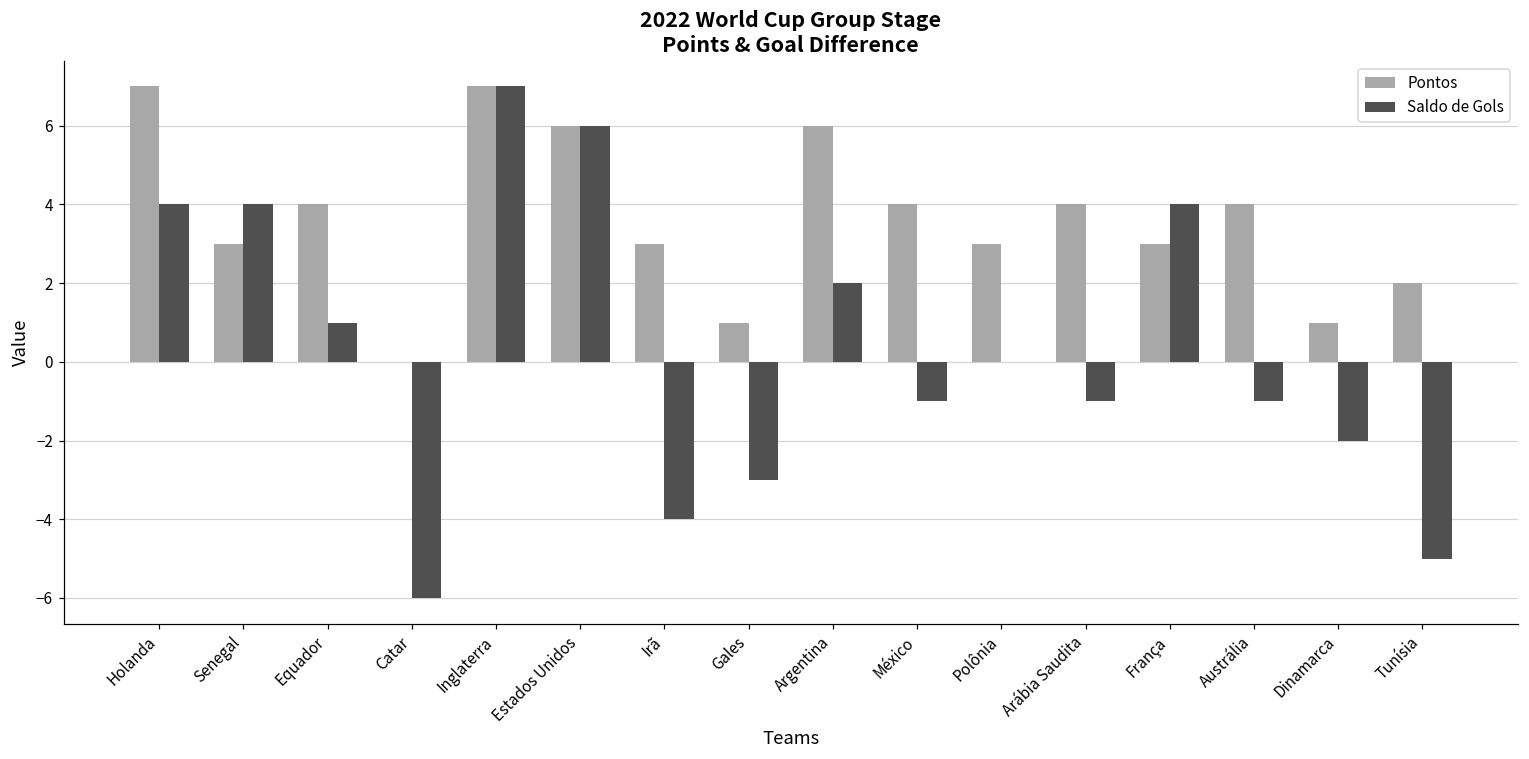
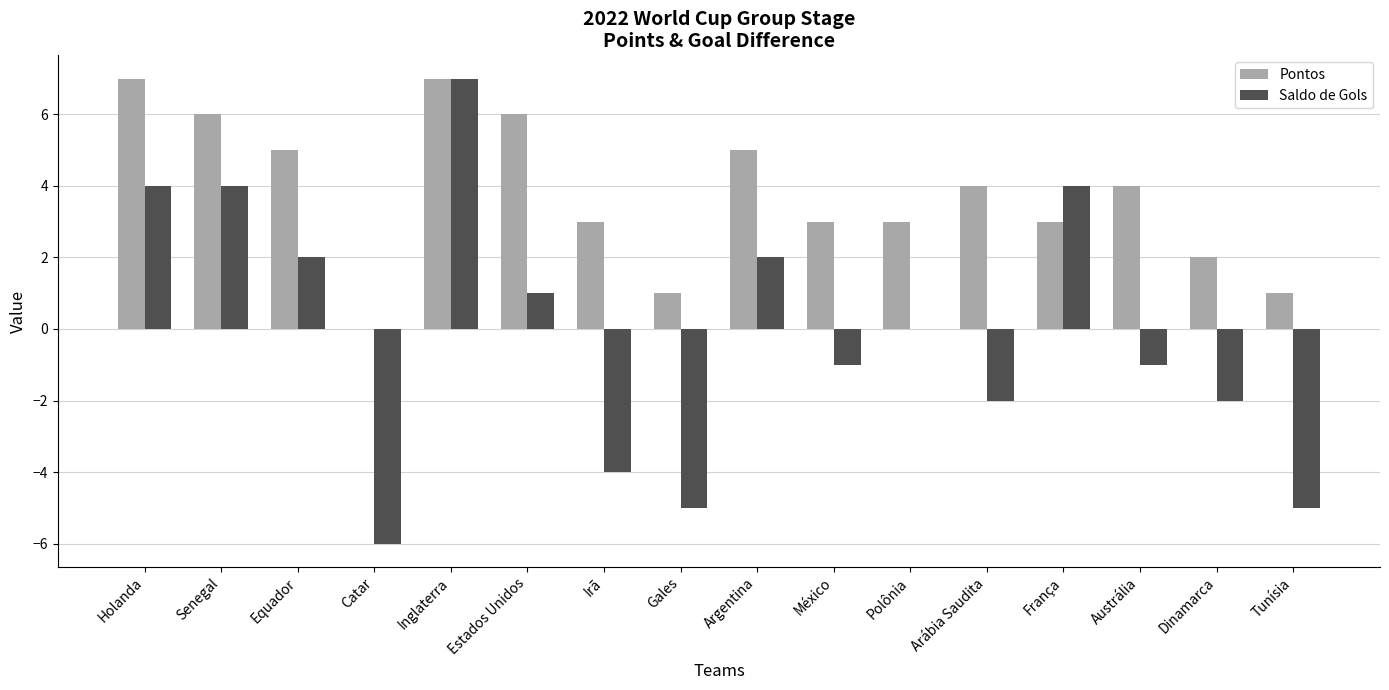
  {
    "Pontos": {
      "Holanda": 7,
-     "Senegal": 3,
-     "Equador": 4,
+     "Senegal": 6,
+     "Equador": 5,
      "Catar": 0,
      "Inglaterra": 7,
      "Estados Unidos": 6,
      "Irã": 3,
      "Gales": 1,
-     "Argentina": 6,
-     "México": 4,
+     "Argentina": 5,
+     "México": 3,
      "Polônia": 3,
      "Arábia Saudita": 4,
      "França": 3,
      "Austrália": 4,
-     "Dinamarca": 1,
-     "Tunísia": 2
+     "Dinamarca": 2,
+     "Tunísia": 1
    },
    "Saldo de Gols": {
      "Holanda": 4,
      "Senegal": 4,
-     "Equador": 1,
+     "Equador": 2,
      "Catar": -6,
      "Inglaterra": 7,
-     "Estados Unidos": 6,
+     "Estados Unidos": 1,
      "Irã": -4,
-     "Gales": -3,
+     "Gales": -5,
      "Argentina": 2,
      "México": -1,
      "Polônia": 0,
-     "Arábia Saudita": -1,
+     "Arábia Saudita": -2,
      "França": 4,
      "Austrália": -1,
      "Dinamarca": -2,
      "Tunísia": -5
    }
  }
